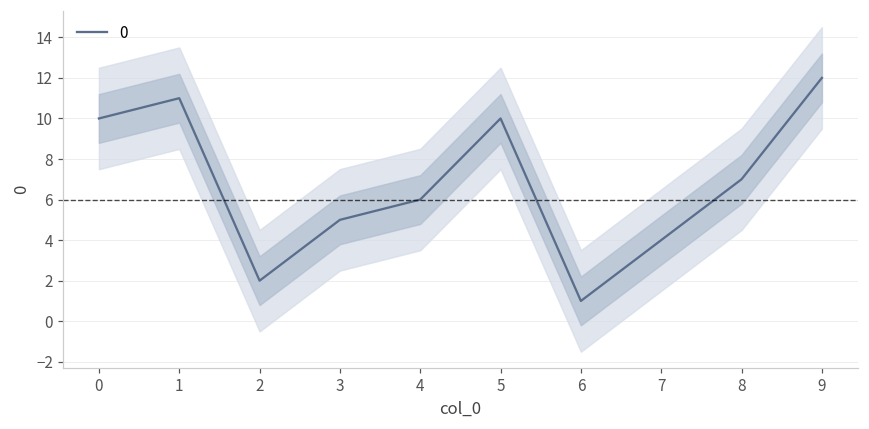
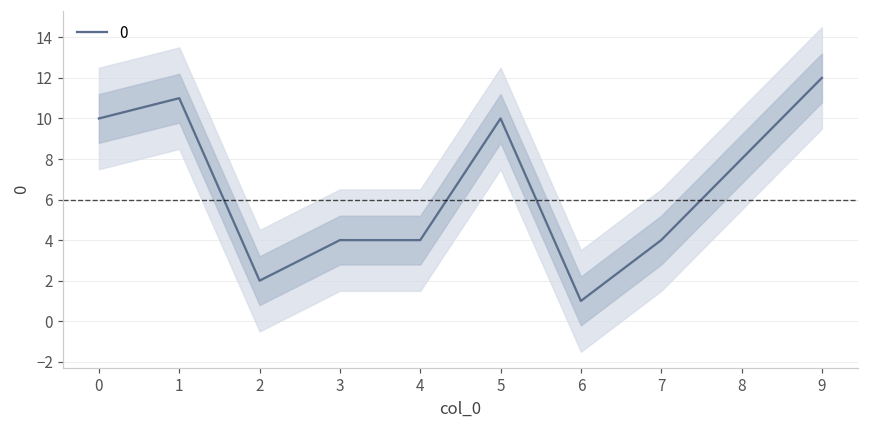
  {
    "0": {
      "0": 10,
      "1": 11,
      "2": 2,
-     "3": 5,
-     "4": 6,
+     "3": 4,
+     "4": 4,
      "5": 10,
      "6": 1,
      "7": 4,
-     "8": 7,
+     "8": 8,
      "9": 12
    }
  }
